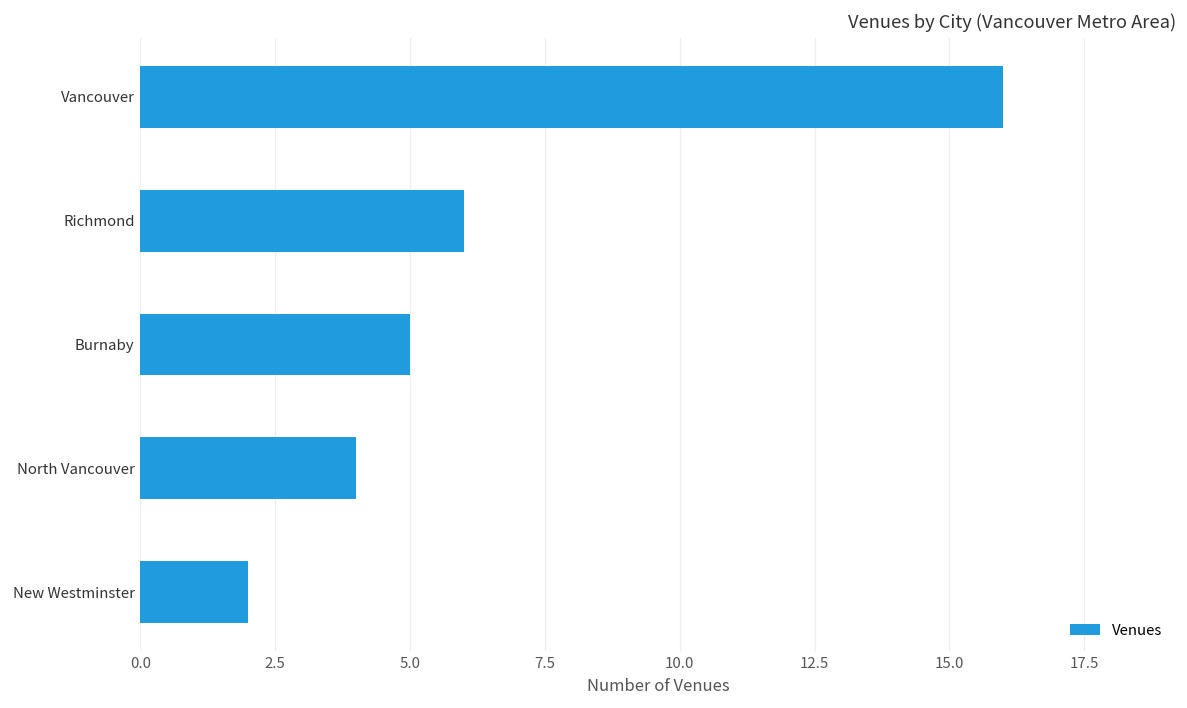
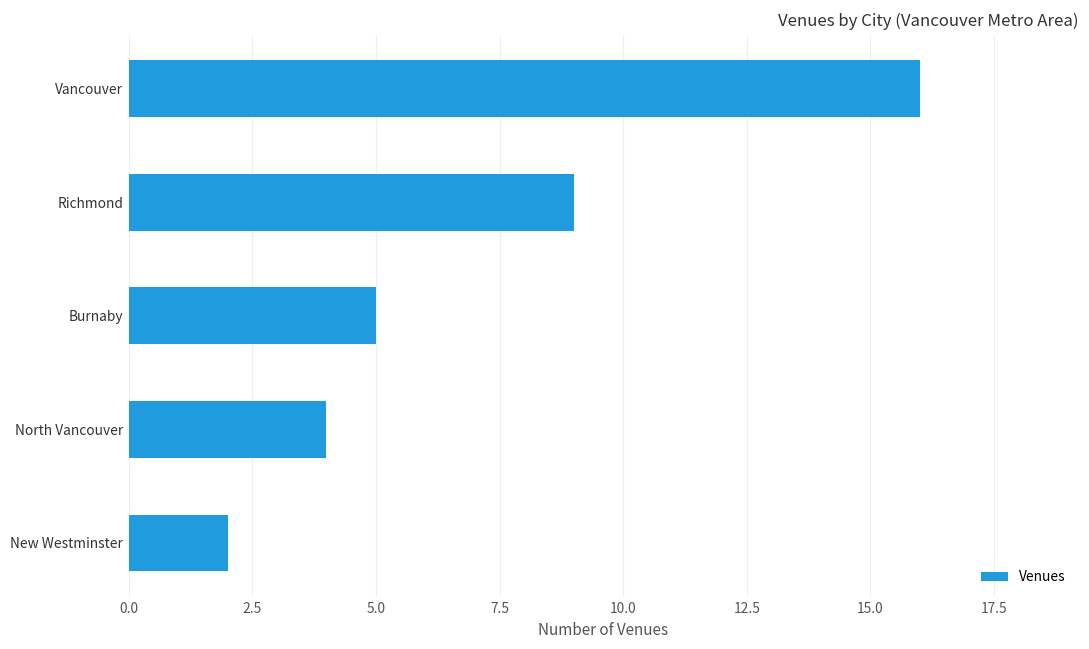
  {
    "Vancouver": 16,
-   "Richmond": 6,
+   "Richmond": 9,
    "Burnaby": 5,
    "North Vancouver": 4,
    "New Westminster": 2
  }
